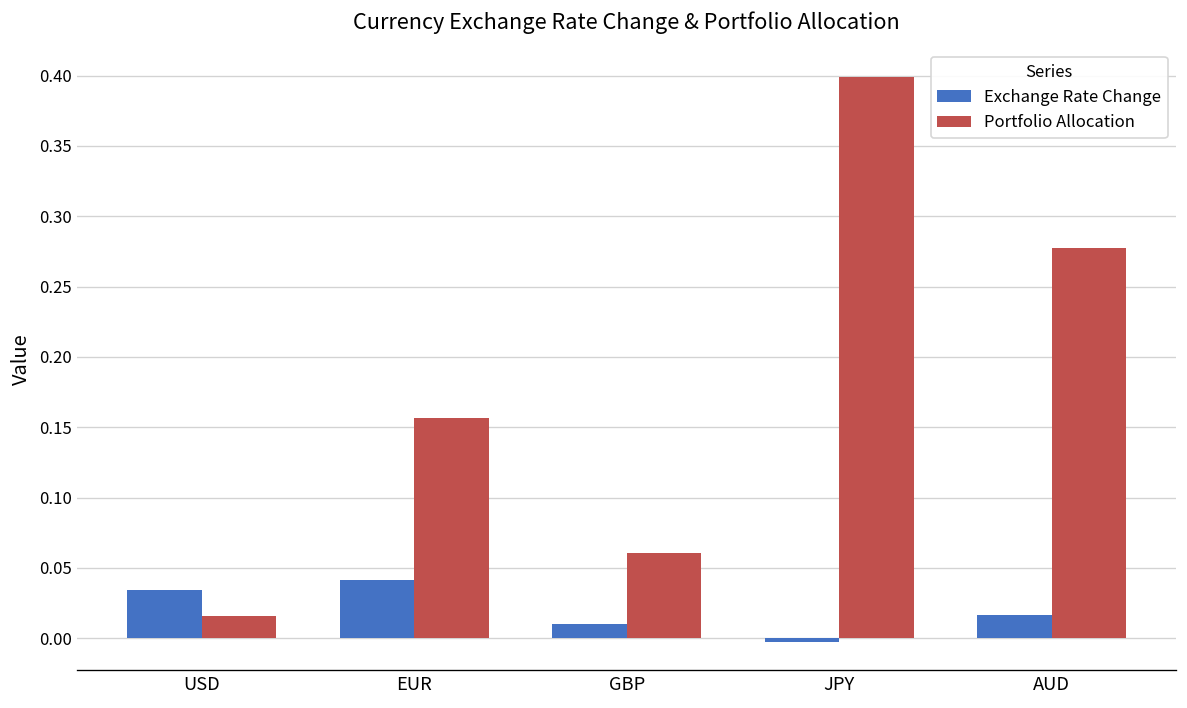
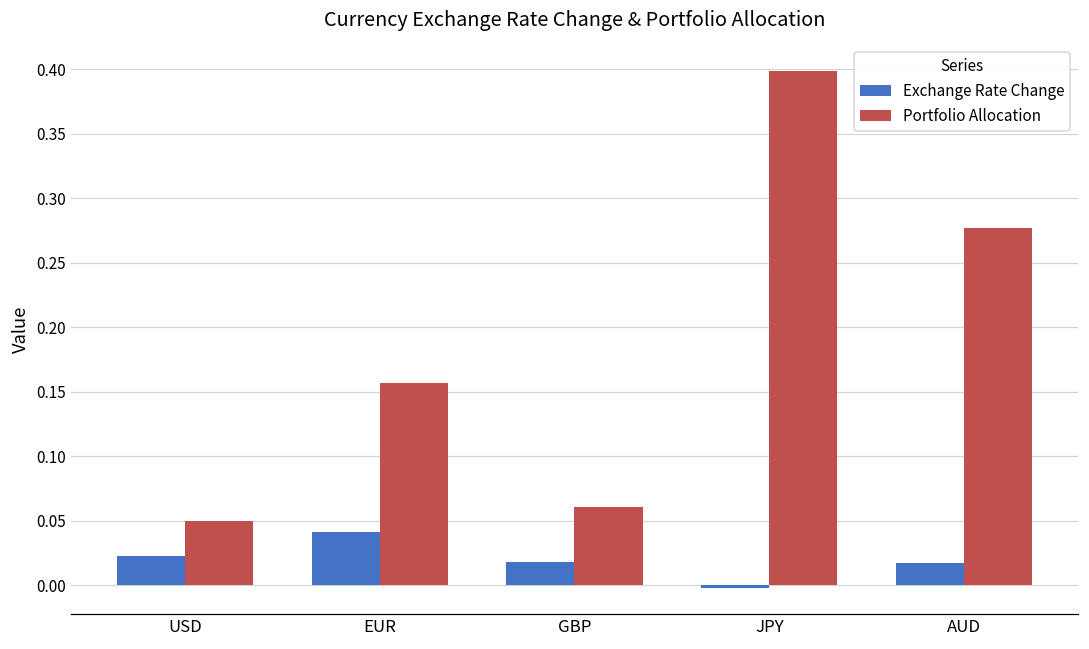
  {
    "Exchange Rate Change": {
-     "USD": 0.035,
+     "USD": 0.022,
      "EUR": 0.041,
-     "GBP": 0.010,
+     "GBP": 0.018,
      "JPY": -0.002,
      "AUD": 0.017
    },
    "Portfolio Allocation": {
-     "USD": 0.016,
+     "USD": 0.050,
      "EUR": 0.156,
      "GBP": 0.061,
      "JPY": 0.399,
      "AUD": 0.277
    }
  }
